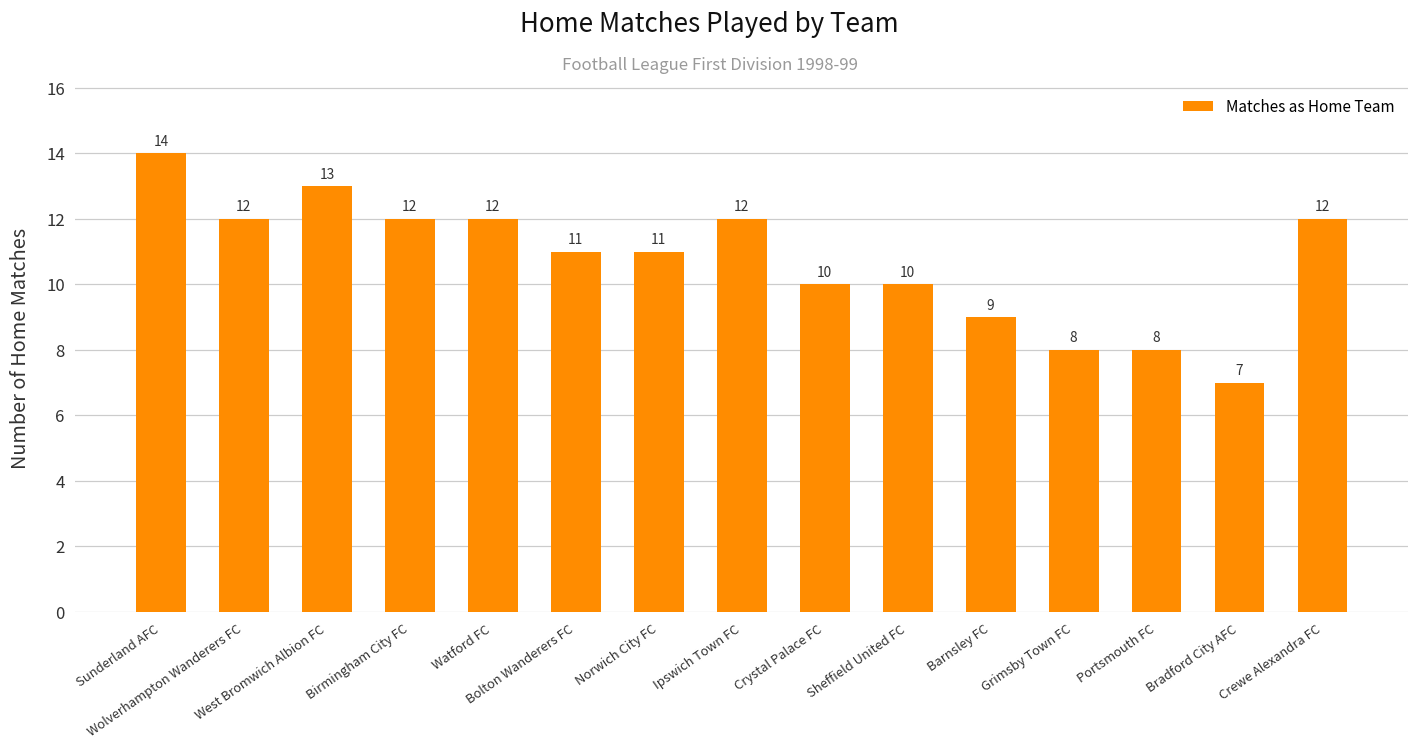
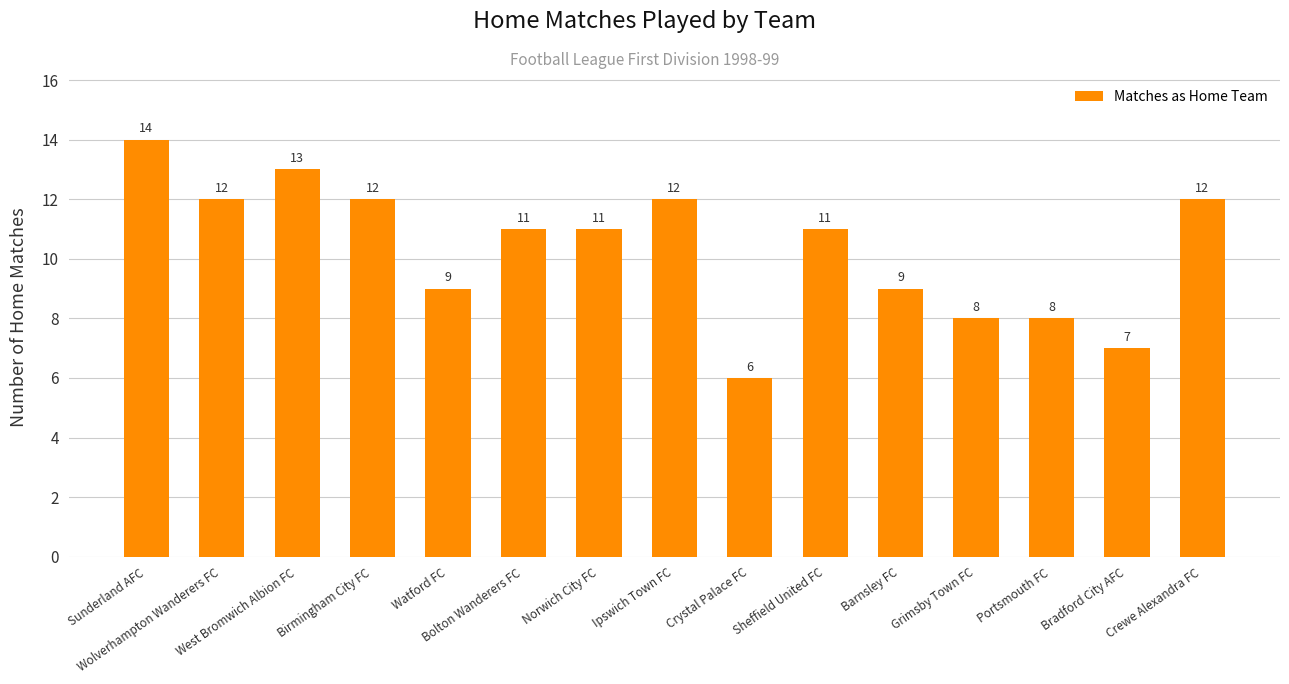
  {
    "Sunderland AFC": 14,
    "Wolverhampton Wanderers FC": 12,
    "West Bromwich Albion FC": 13,
    "Birmingham City FC": 12,
-   "Watford FC": 12,
+   "Watford FC": 9,
    "Bolton Wanderers FC": 11,
    "Norwich City FC": 11,
    "Ipswich Town FC": 12,
-   "Crystal Palace FC": 10,
-   "Sheffield United FC": 10,
+   "Crystal Palace FC": 6,
+   "Sheffield United FC": 11,
    "Barnsley FC": 9,
    "Grimsby Town FC": 8,
    "Portsmouth FC": 8,
    "Bradford City AFC": 7,
    "Crewe Alexandra FC": 12
  }
